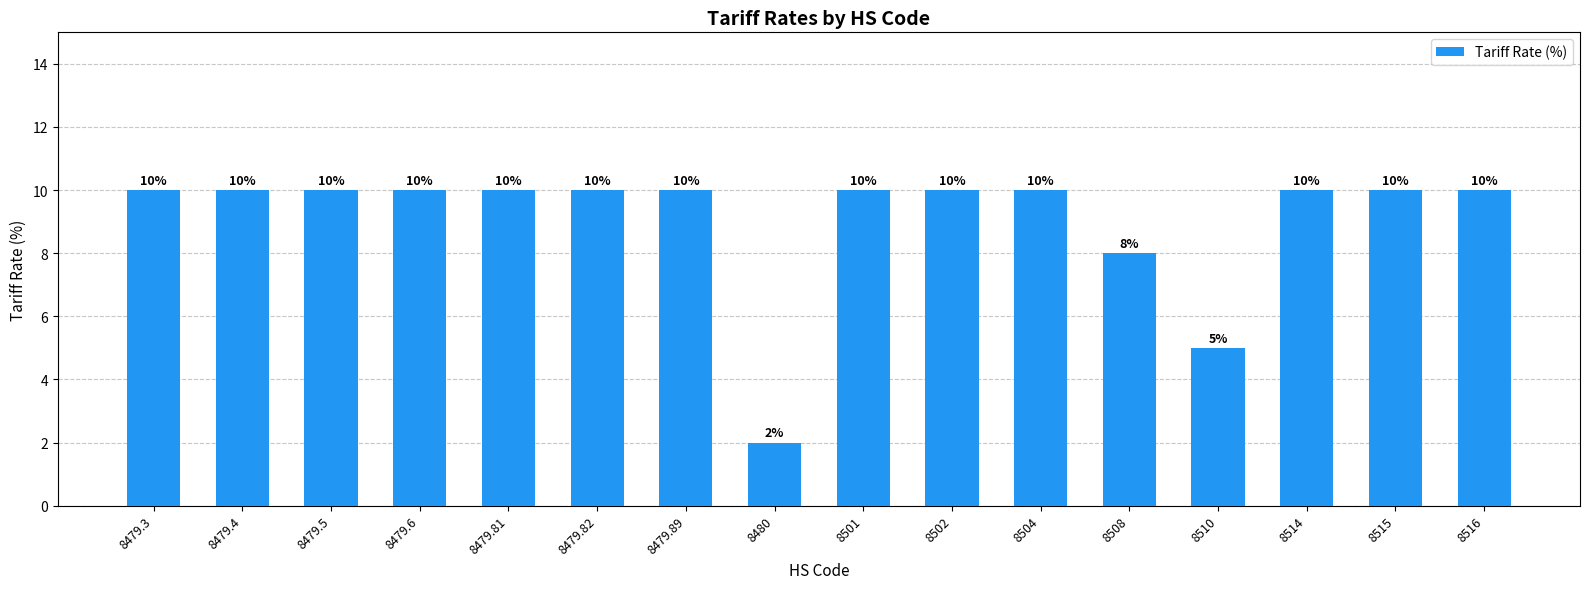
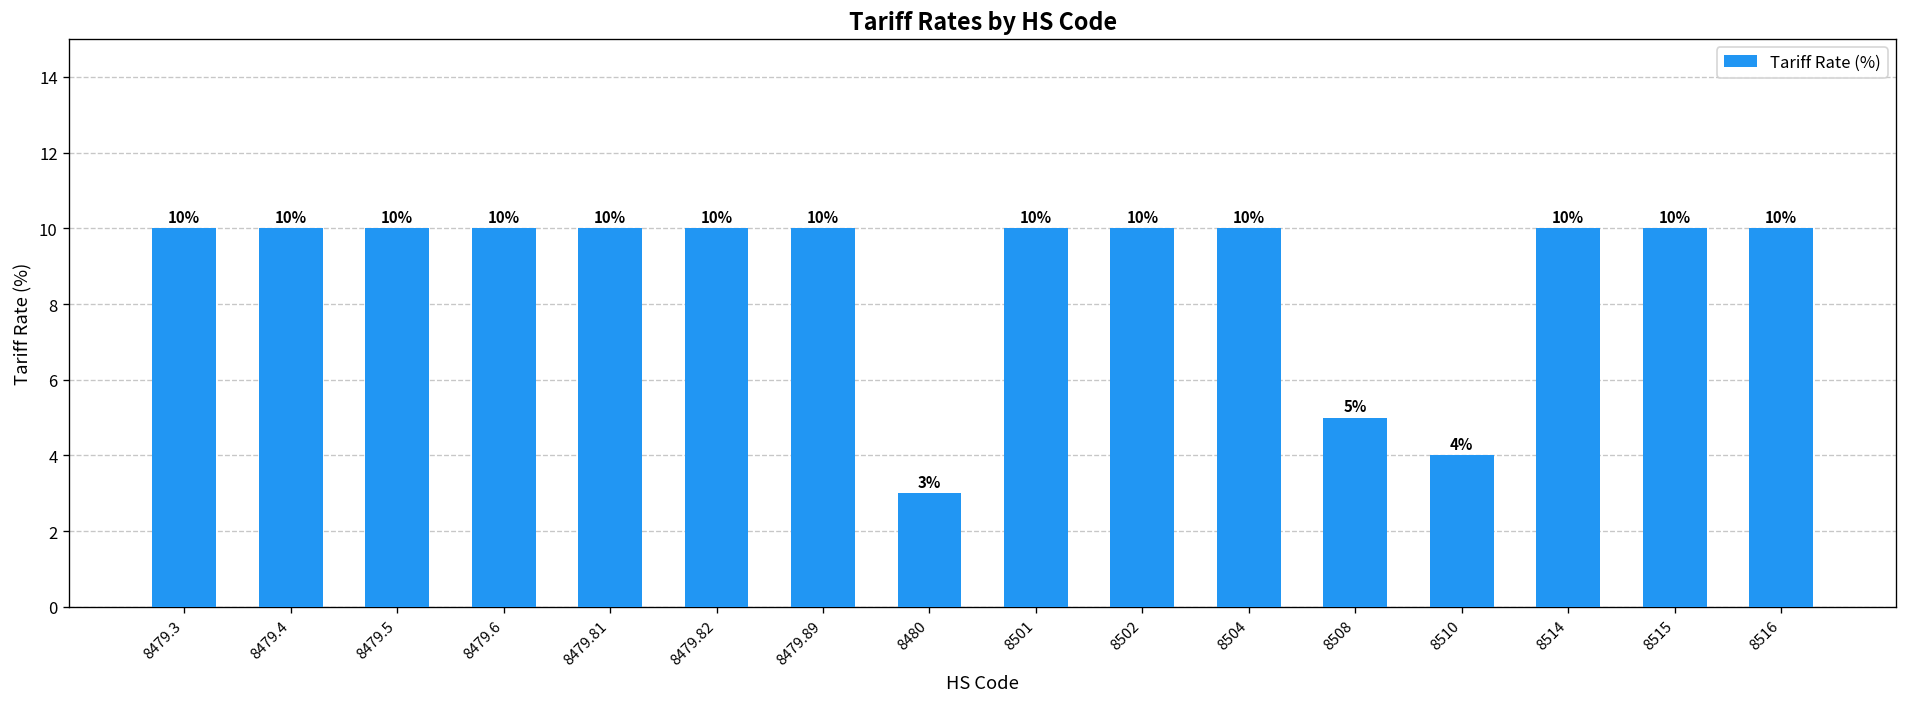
  {
    "8479.3": "10%",
    "8479.4": "10%",
    "8479.5": "10%",
    "8479.6": "10%",
    "8479.81": "10%",
    "8479.82": "10%",
    "8479.89": "10%",
-   "8480": "2%",
+   "8480": "3%",
    "8501": "10%",
    "8502": "10%",
    "8504": "10%",
-   "8508": "8%",
-   "8510": "5%",
+   "8508": "5%",
+   "8510": "4%",
    "8514": "10%",
    "8515": "10%",
    "8516": "10%"
  }
